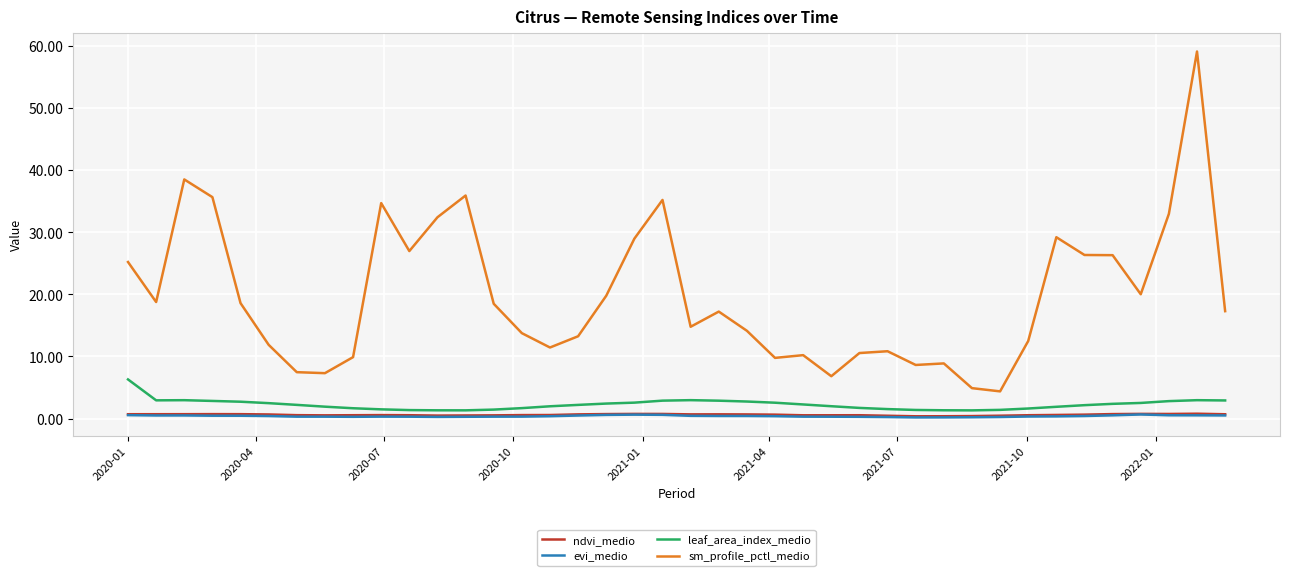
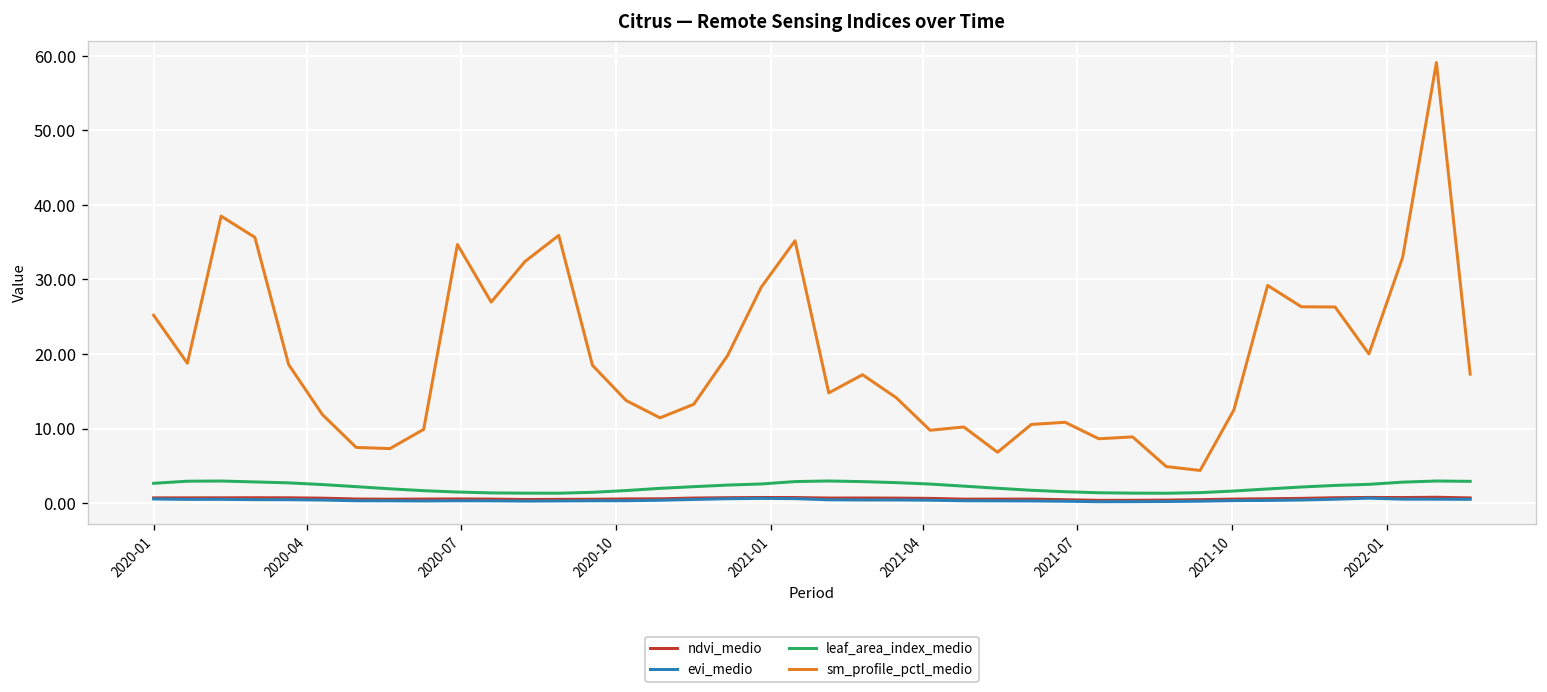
  {
    "leaf_area_index_medio": {
-     "2020-01": 6
+     "2020-01": 3
    },
    "sm_profile_pctl_medio": {
      "2020-01": 25
    }
  }
